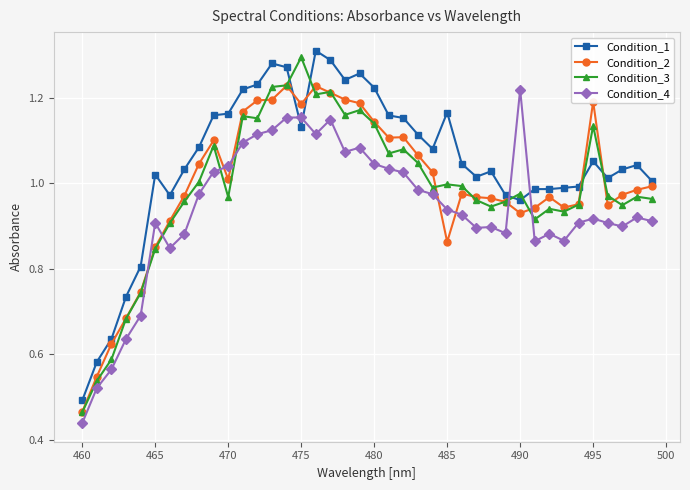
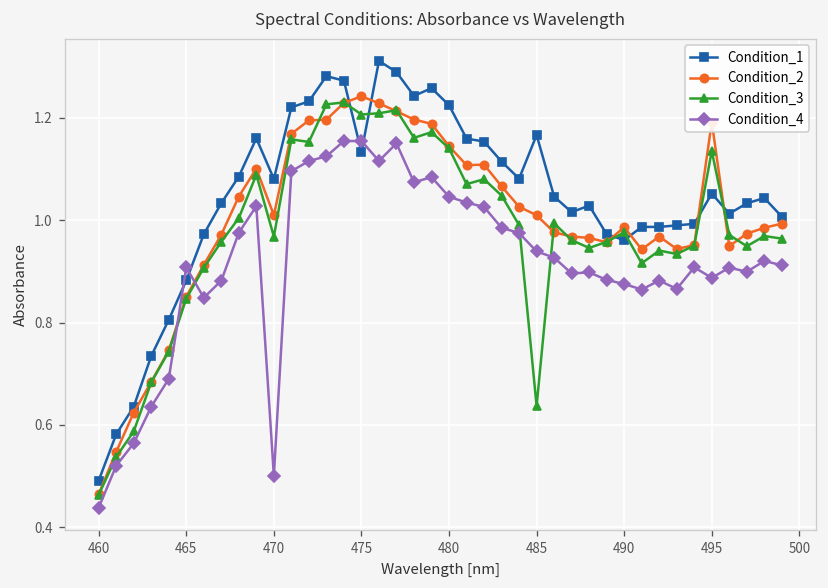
  {
    "Condition_1": {
      "460": 0.49,
-     "465": 1.02,
-     "470": 1.16,
+     "465": 0.88,
+     "470": 1.08,
      "475": 1.13,
      "480": 1.22,
      "485": 1.17,
      "490": 0.96,
      "495": 1.05
    },
    "Condition_2": {
      "470": 1.01,
-     "475": 1.19,
-     "485": 0.86,
-     "490": 0.93
+     "475": 1.24,
+     "485": 1.01,
+     "490": 0.99
    },
    "Condition_3": {
      "470": 0.97,
-     "475": 1.30,
-     "485": 1.00,
+     "475": 1.21,
+     "485": 0.64,
      "490": 0.98,
      "495": 1.13
    },
    "Condition_4": {
      "460": 0.44,
      "465": 0.91,
-     "470": 1.04,
+     "470": 0.50,
      "475": 1.15,
      "480": 1.05,
      "485": 0.94,
-     "490": 1.22,
-     "495": 0.92
+     "490": 0.88,
+     "495": 0.89
    }
  }
